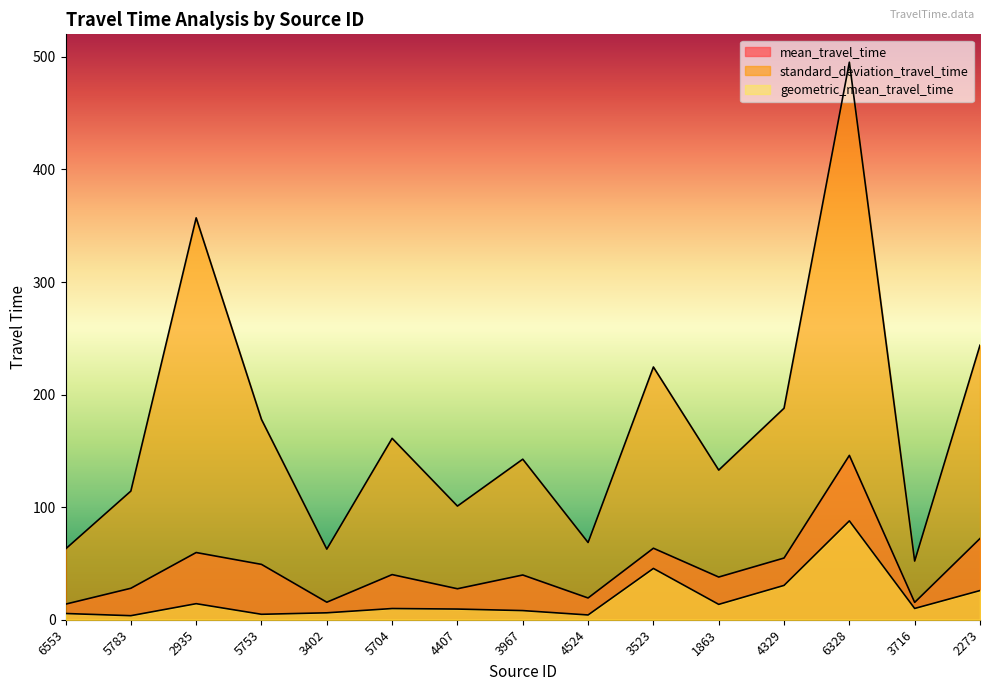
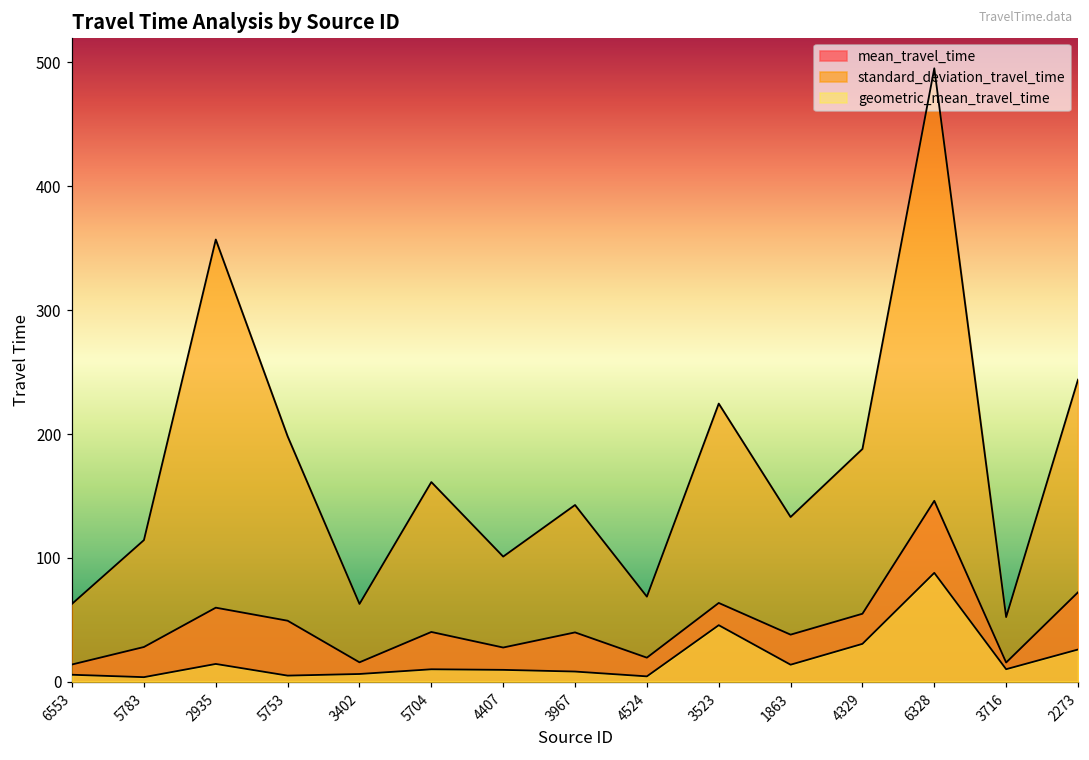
  {
    "mean_travel_time": {
      "6553": 14,
      "5783": 28,
      "2935": 60,
      "5753": 49,
      "3402": 16,
      "5704": 40,
      "4407": 28,
      "3967": 40,
      "4524": 19,
      "3523": 64,
      "1863": 38,
      "4329": 55,
      "6328": 146,
      "3716": 15,
      "2273": 72
    },
    "standard_deviation_travel_time": {
      "6553": 63,
      "5783": 114,
      "2935": 357,
-     "5753": 178,
+     "5753": 198,
      "3402": 63,
      "5704": 161,
      "4407": 101,
      "3967": 143,
      "4524": 69,
      "3523": 225,
      "1863": 133,
      "4329": 188,
      "3716": 52,
      "2273": 244
    },
    "geometric_mean_travel_time": {
      "6553": 6,
      "5783": 4,
      "2935": 14,
      "5753": 5,
      "3402": 6,
      "5704": 10,
      "4407": 9,
      "3967": 8,
      "4524": 4,
      "3523": 46,
      "1863": 14,
      "4329": 30,
      "6328": 88,
      "3716": 10,
      "2273": 26
    }
  }
